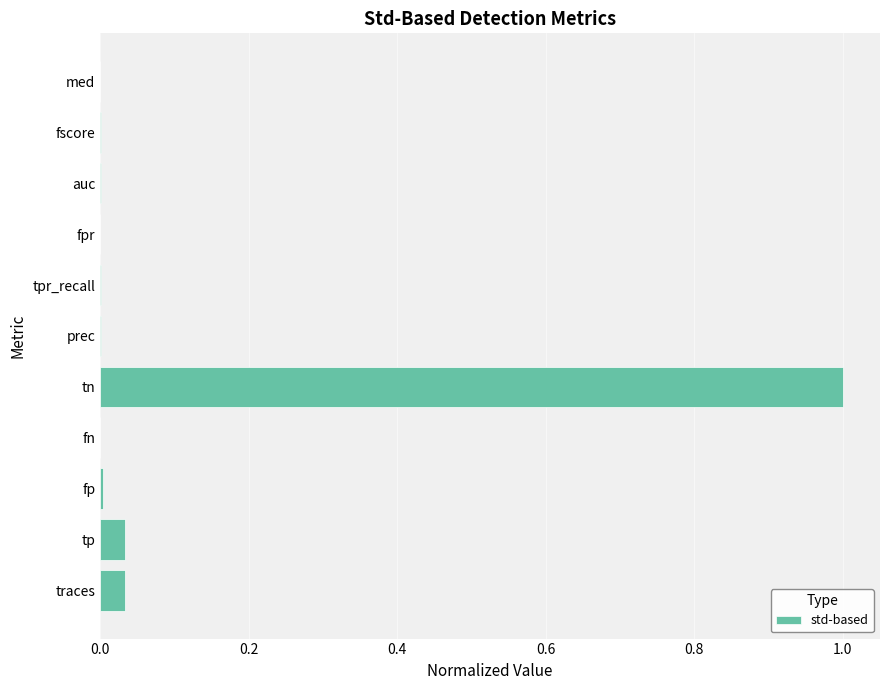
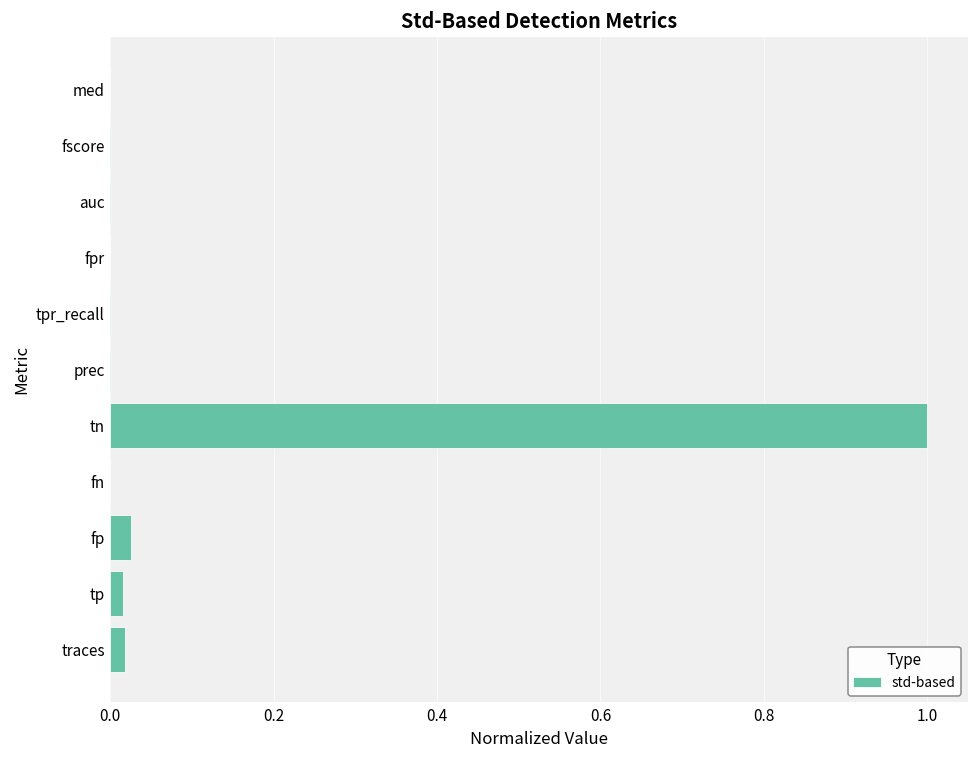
  {
    "tn": 1.00,
    "fn": 0.00,
-   "fp": 0.00,
-   "tp": 0.03,
-   "traces": 0.03
+   "fp": 0.02,
+   "tp": 0.02,
+   "traces": 0.02
  }
